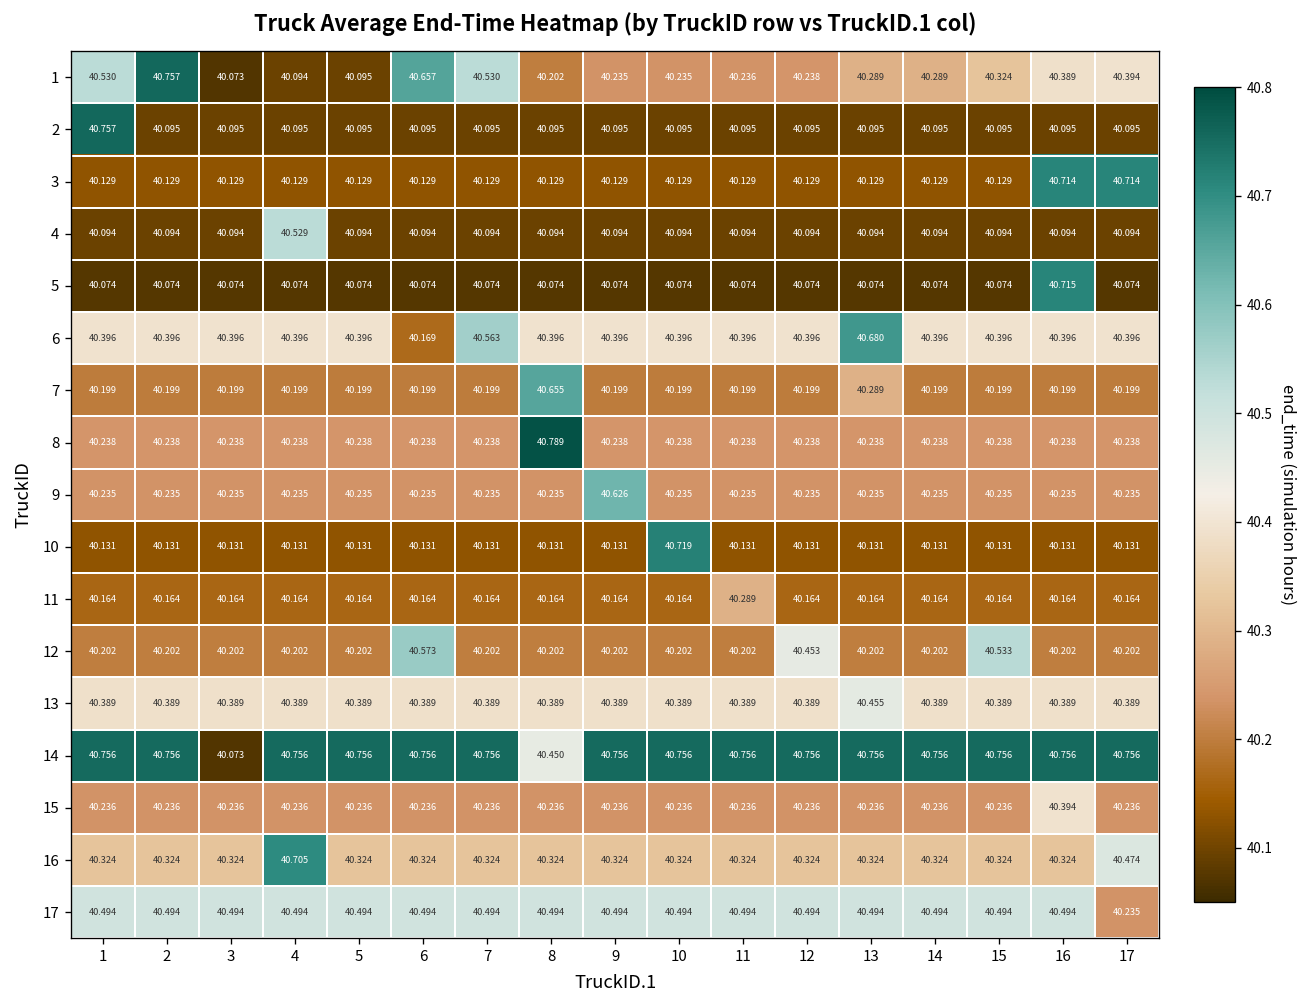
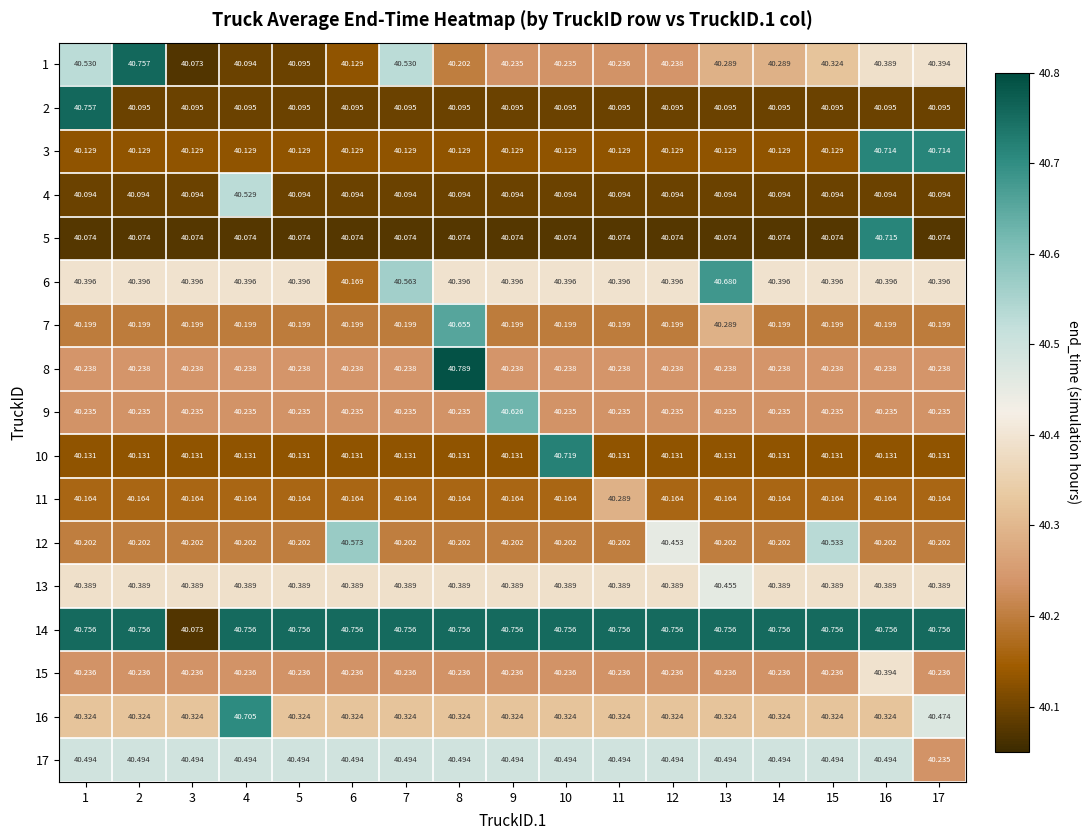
  {
    "1": {
      "1": 40.530,
      "2": 40.757,
      "3": 40.073,
      "4": 40.094,
      "5": 40.095,
-     "6": 40.657,
+     "6": 40.129,
      "7": 40.530,
      "8": 40.202,
      "9": 40.235,
      "10": 40.235,
      "11": 40.236,
      "12": 40.238,
      "13": 40.289,
      "14": 40.289,
      "15": 40.324,
      "16": 40.389,
      "17": 40.394
    },
    "14": {
      "1": 40.756,
      "2": 40.756,
      "3": 40.073,
      "4": 40.756,
      "5": 40.756,
      "6": 40.756,
      "7": 40.756,
-     "8": 40.450,
+     "8": 40.756,
      "9": 40.756,
      "10": 40.756,
      "11": 40.756,
      "12": 40.756,
      "13": 40.756,
      "14": 40.756,
      "15": 40.756,
      "16": 40.756,
      "17": 40.756
    }
  }
